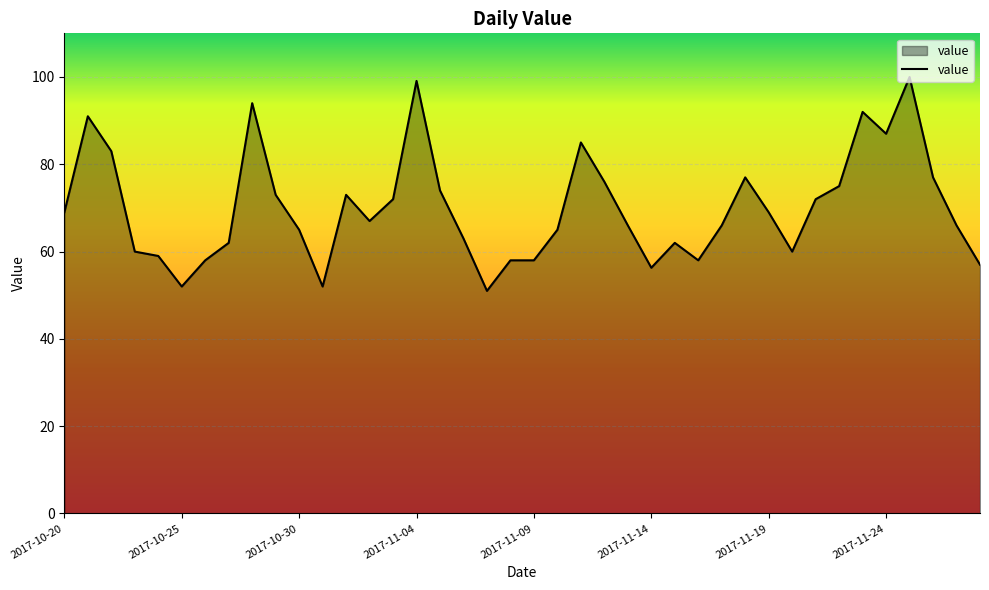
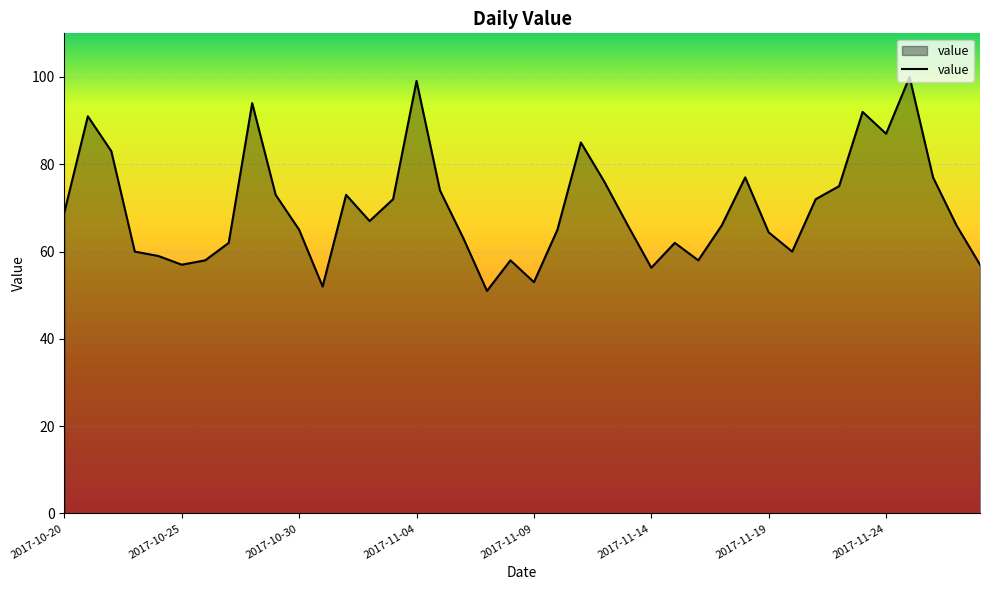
  {
    "2017-10-20": 69,
-   "2017-10-25": 52,
+   "2017-10-25": 57,
    "2017-10-30": 65,
    "2017-11-04": 99,
-   "2017-11-09": 58,
+   "2017-11-09": 53,
    "2017-11-14": 56,
-   "2017-11-19": 69,
+   "2017-11-19": 64,
    "2017-11-24": 87
  }
